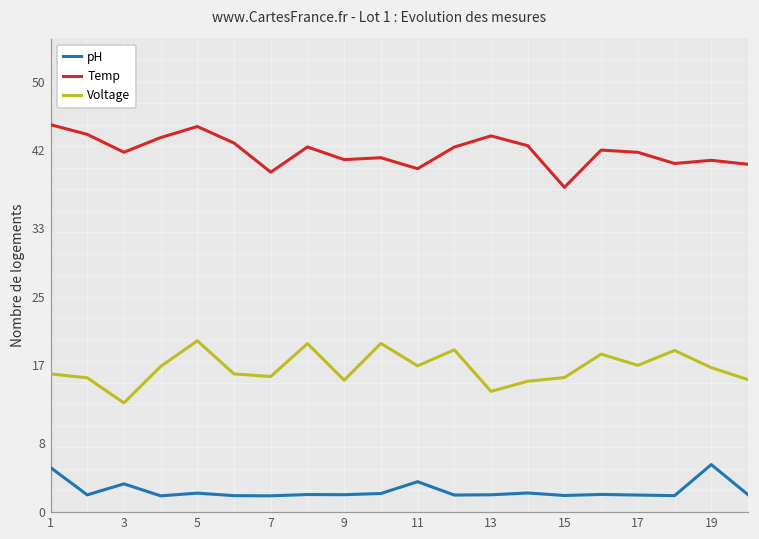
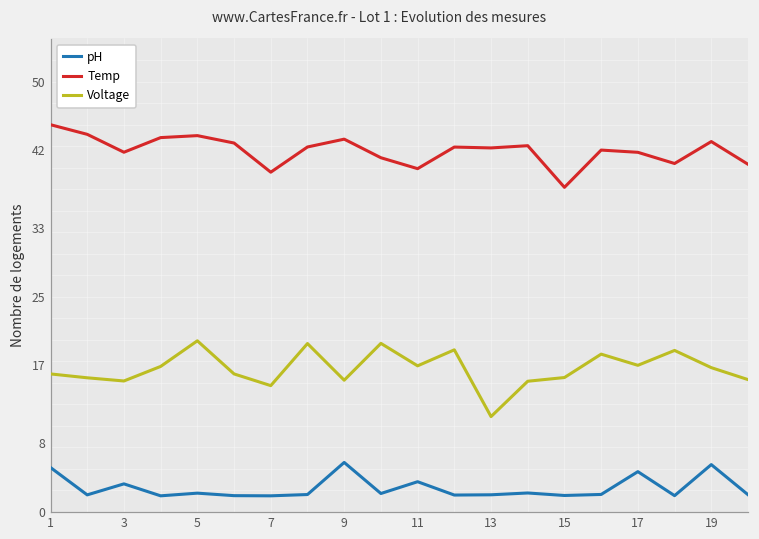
  {
    "pH": {
      "1": 5,
      "3": 3,
      "5": 2,
      "7": 2,
-     "9": 2,
+     "9": 6,
      "11": 3,
      "13": 2,
      "15": 2,
-     "17": 2,
+     "17": 5,
      "19": 5
    },
    "Temp": {
      "1": 45,
      "3": 42,
-     "5": 45,
+     "5": 44,
      "7": 39,
-     "9": 41,
+     "9": 43,
      "11": 40,
-     "13": 44,
+     "13": 42,
      "15": 38,
      "17": 42,
-     "19": 41
+     "19": 43
    },
    "Voltage": {
      "1": 16,
-     "3": 13,
+     "3": 15,
      "5": 20,
-     "7": 16,
+     "7": 15,
      "9": 15,
      "11": 17,
-     "13": 14,
+     "13": 11,
      "15": 16,
      "17": 17,
      "19": 17
    }
  }
